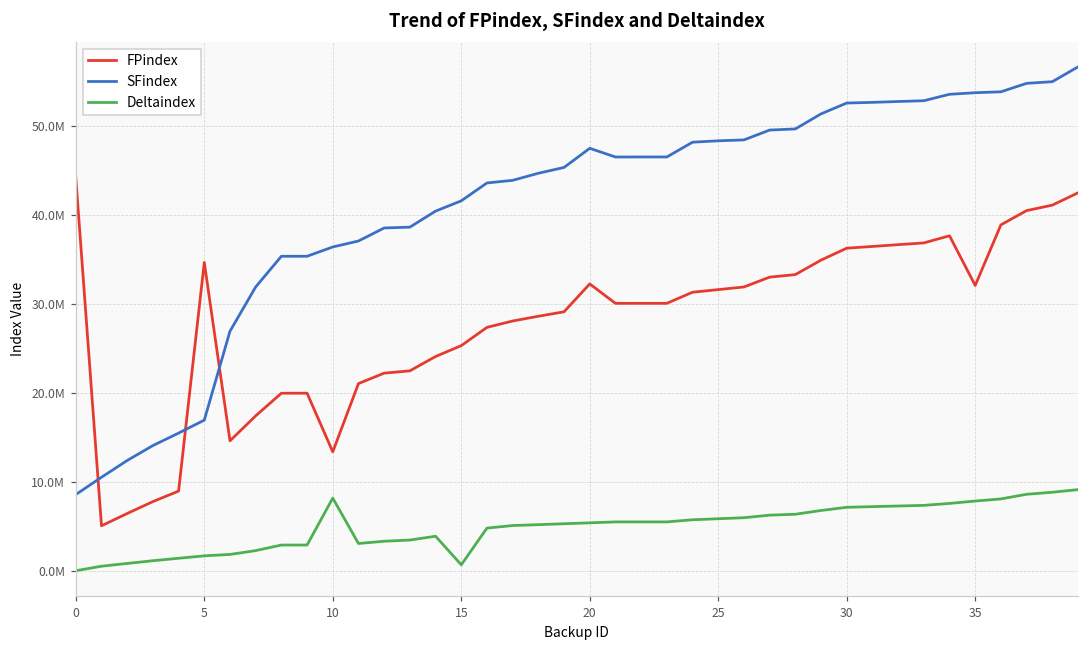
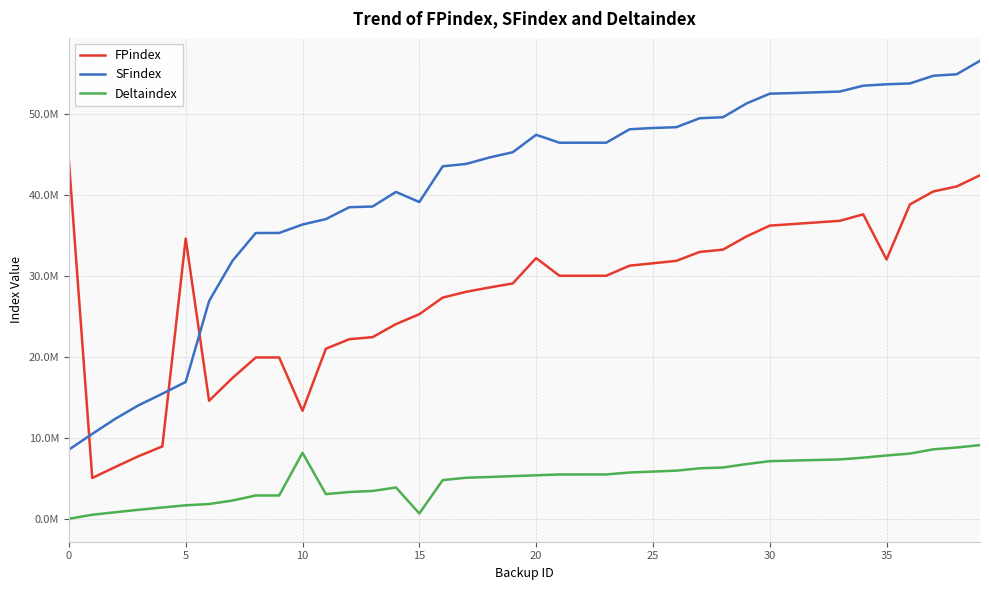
  {
    "FPindex": {
      "0": 44000000,
      "5": 35000000,
      "10": 13000000,
      "15": 25000000,
      "20": 32000000,
      "25": 32000000,
      "30": 36000000,
      "35": 32000000
    },
    "SFindex": {
      "0": 9000000,
      "5": 17000000,
      "10": 36000000,
-     "15": 42000000,
+     "15": 39000000,
      "20": 47000000,
      "25": 48000000,
      "30": 53000000,
      "35": 54000000
    },
    "Deltaindex": {
      "0": 0,
      "5": 2000000,
      "10": 8000000,
      "15": 1000000,
      "20": 5000000,
      "25": 6000000,
      "30": 7000000,
      "35": 8000000
    }
  }
